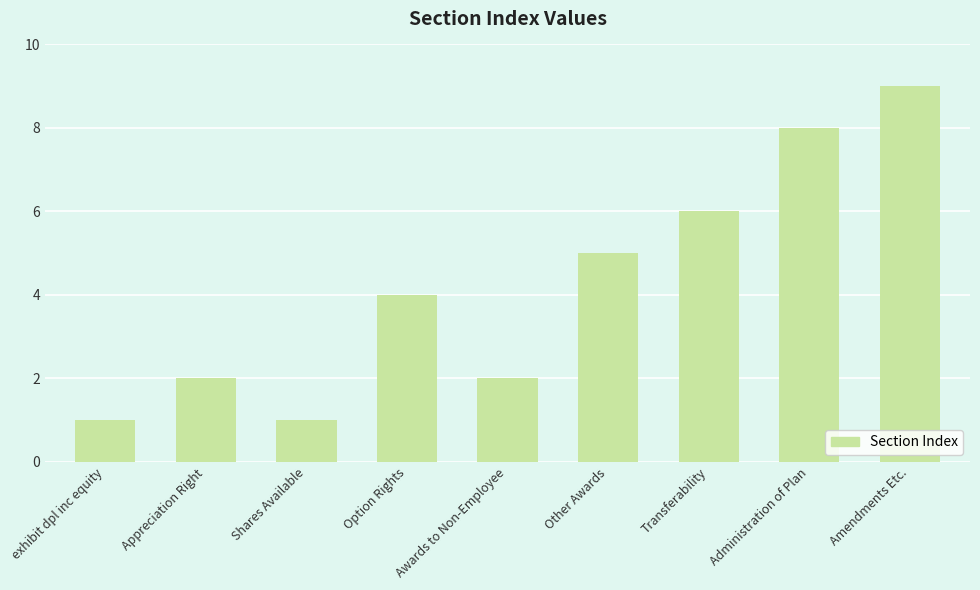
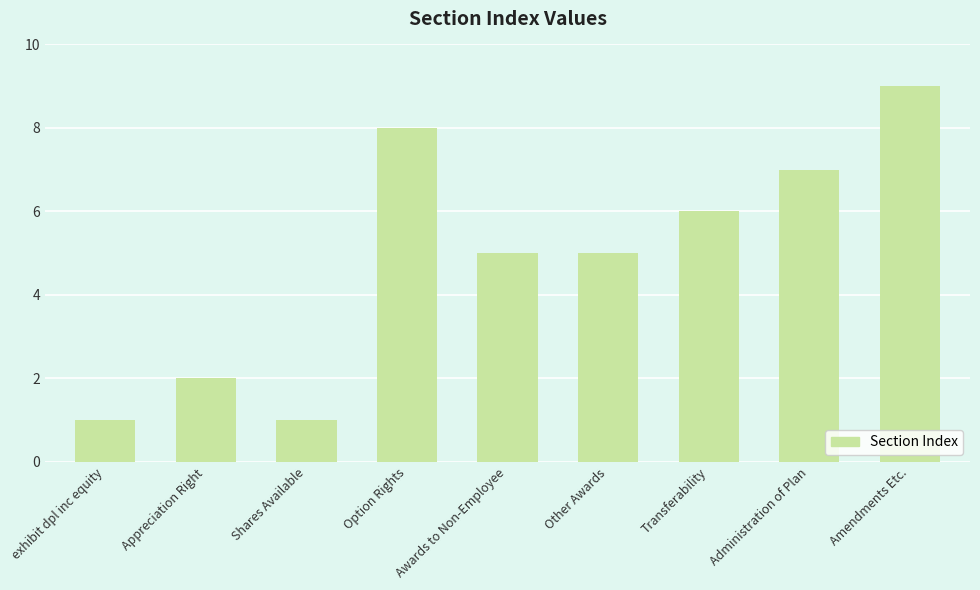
  {
    "exhibit dpl inc equity": 1,
    "Appreciation Right": 2,
    "Shares Available": 1,
-   "Option Rights": 4,
-   "Awards to Non-Employee": 2,
+   "Option Rights": 8,
+   "Awards to Non-Employee": 5,
    "Other Awards": 5,
    "Transferability": 6,
-   "Administration of Plan": 8,
+   "Administration of Plan": 7,
    "Amendments Etc.": 9
  }
